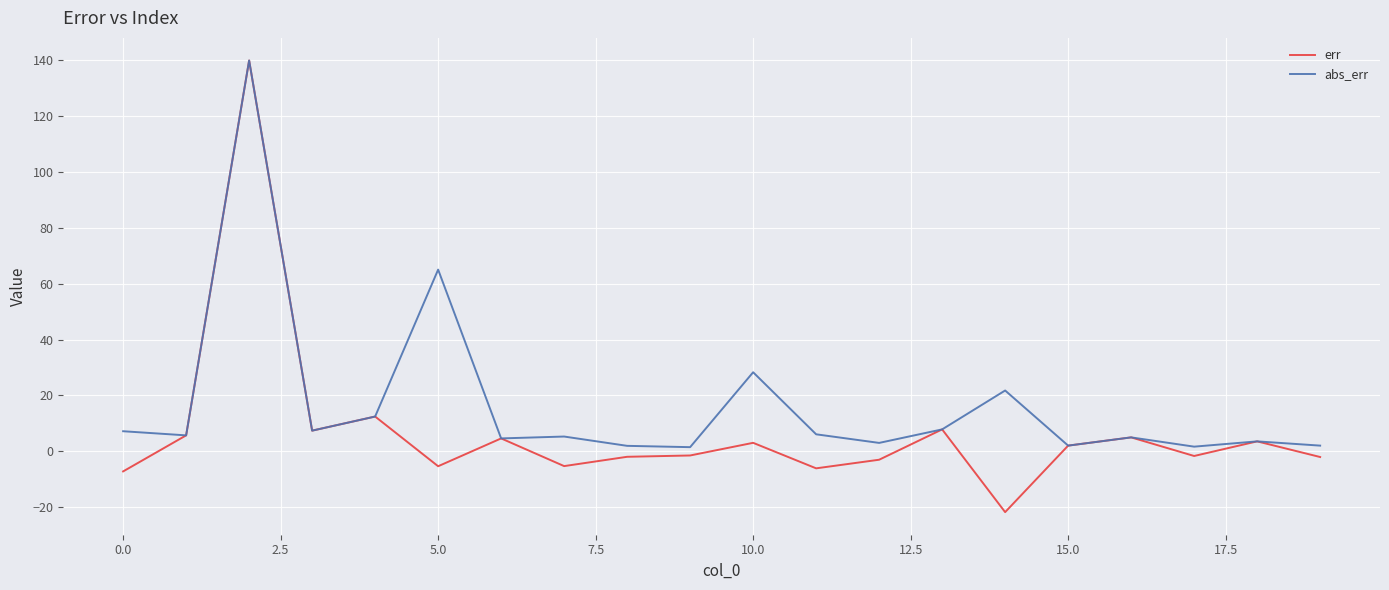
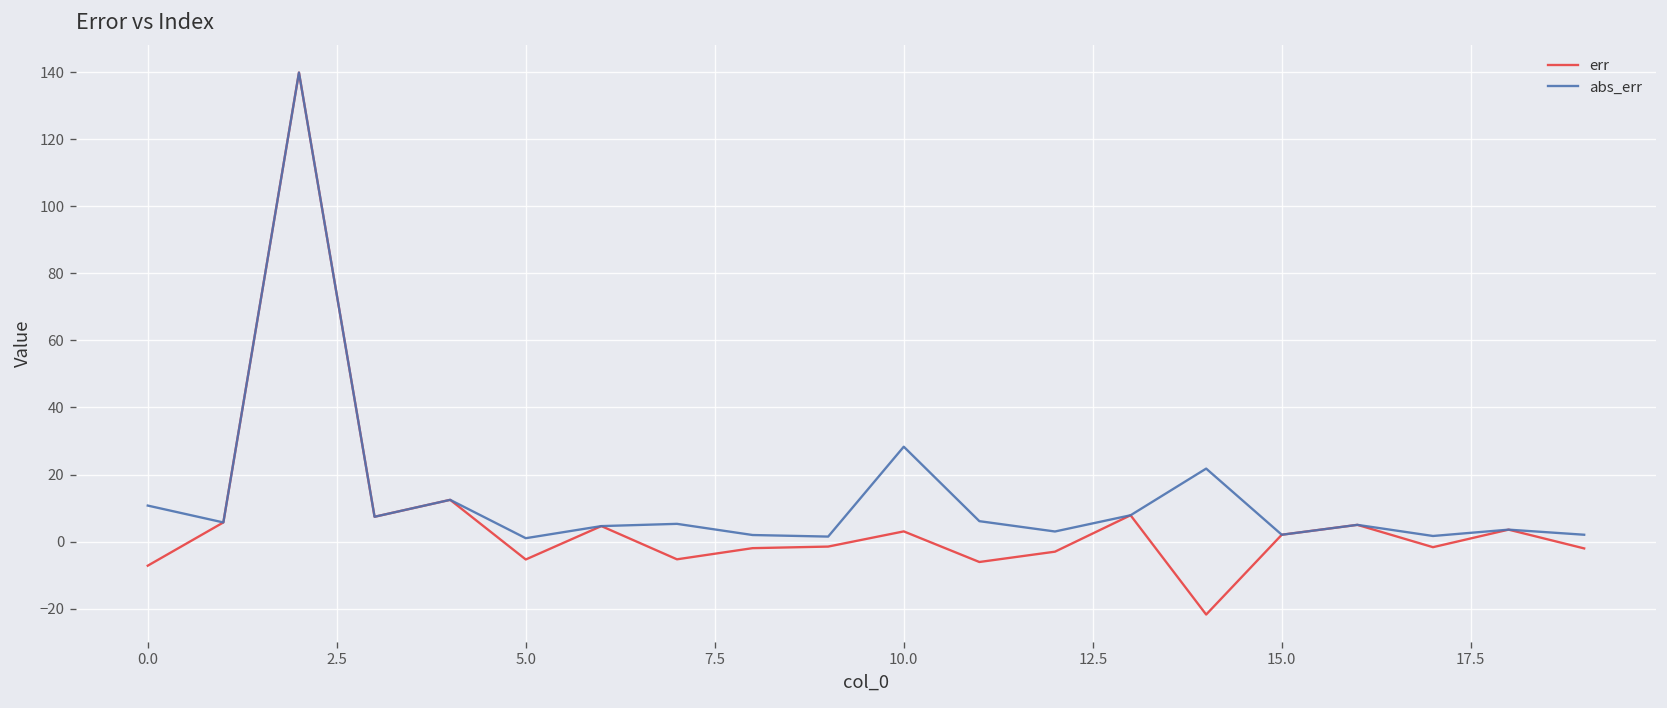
  {
    "err": {
      "0.0": -7,
      "5.0": -5,
      "10.0": 3
    },
    "abs_err": {
-     "0.0": 7,
-     "5.0": 65,
+     "0.0": 11,
+     "5.0": 1,
      "10.0": 28
    }
  }
